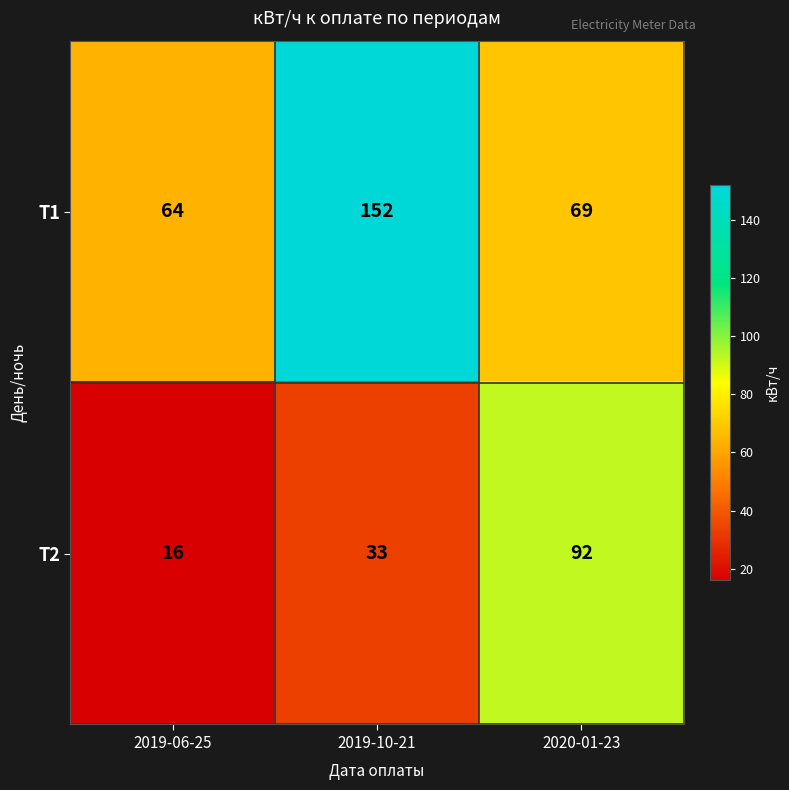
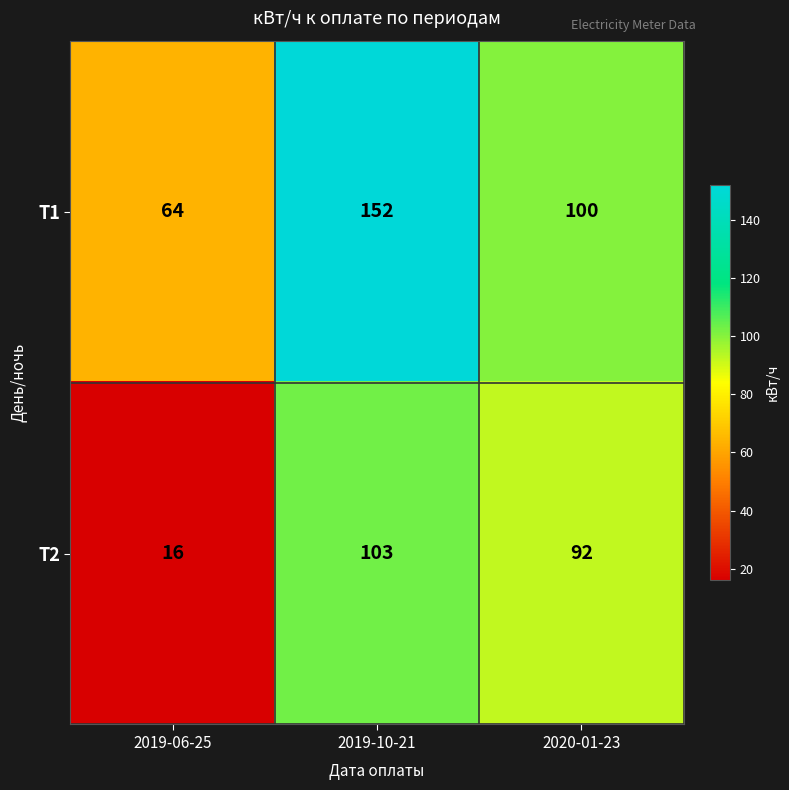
  {
    "Т1": {
      "2019-06-25": 64,
      "2019-10-21": 152,
-     "2020-01-23": 69
+     "2020-01-23": 100
    },
    "Т2": {
      "2019-06-25": 16,
-     "2019-10-21": 33,
+     "2019-10-21": 103,
      "2020-01-23": 92
    }
  }
